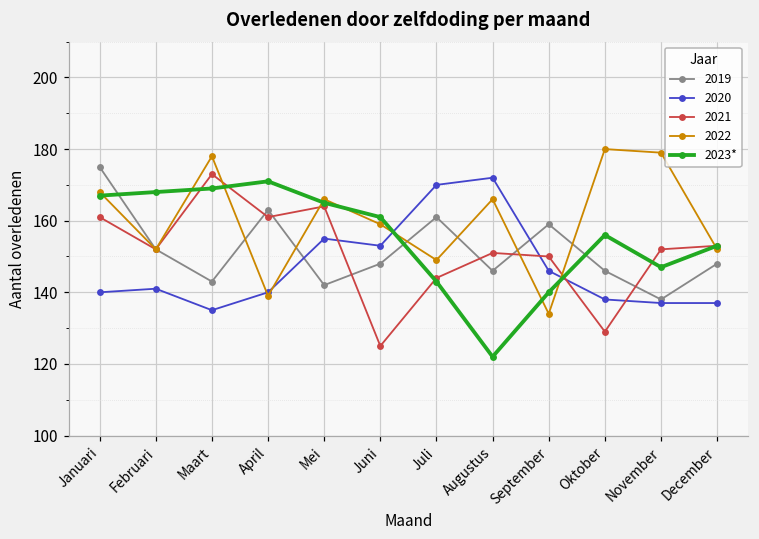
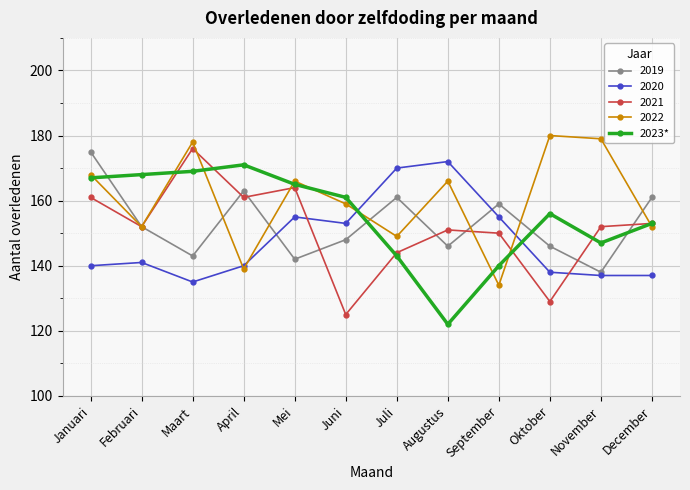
  {
    "2019": {
      "Januari": 175,
      "Maart": 143,
      "April": 163,
      "Mei": 142,
      "Juni": 148,
      "Juli": 161,
      "Augustus": 146,
      "September": 159,
      "Oktober": 146,
      "November": 138,
-     "December": 148
+     "December": 161
    },
    "2020": {
      "Januari": 140,
      "Februari": 141,
      "Maart": 135,
      "April": 140,
      "Mei": 155,
      "Juni": 153,
      "Juli": 170,
      "Augustus": 172,
-     "September": 146,
+     "September": 155,
      "Oktober": 138,
      "November": 137,
      "December": 137
    },
    "2021": {
      "Januari": 161,
-     "Maart": 173,
+     "Maart": 176,
      "April": 161,
      "Mei": 164,
      "Juni": 125,
      "Juli": 144,
      "Augustus": 151,
      "September": 150,
      "Oktober": 129,
      "November": 152
    },
    "2022": {
      "Januari": 168,
      "Maart": 178,
      "April": 139,
      "Mei": 166,
      "Juni": 159,
      "Juli": 149,
      "Augustus": 166,
      "September": 134,
      "Oktober": 180,
      "November": 179,
      "December": 152
    },
    "2023*": {
      "Januari": 167,
      "Februari": 168,
      "Maart": 169,
      "April": 171,
      "Mei": 165,
      "Juni": 161,
      "Juli": 143,
      "Augustus": 122,
      "September": 140,
      "Oktober": 156,
      "November": 147
    }
  }
